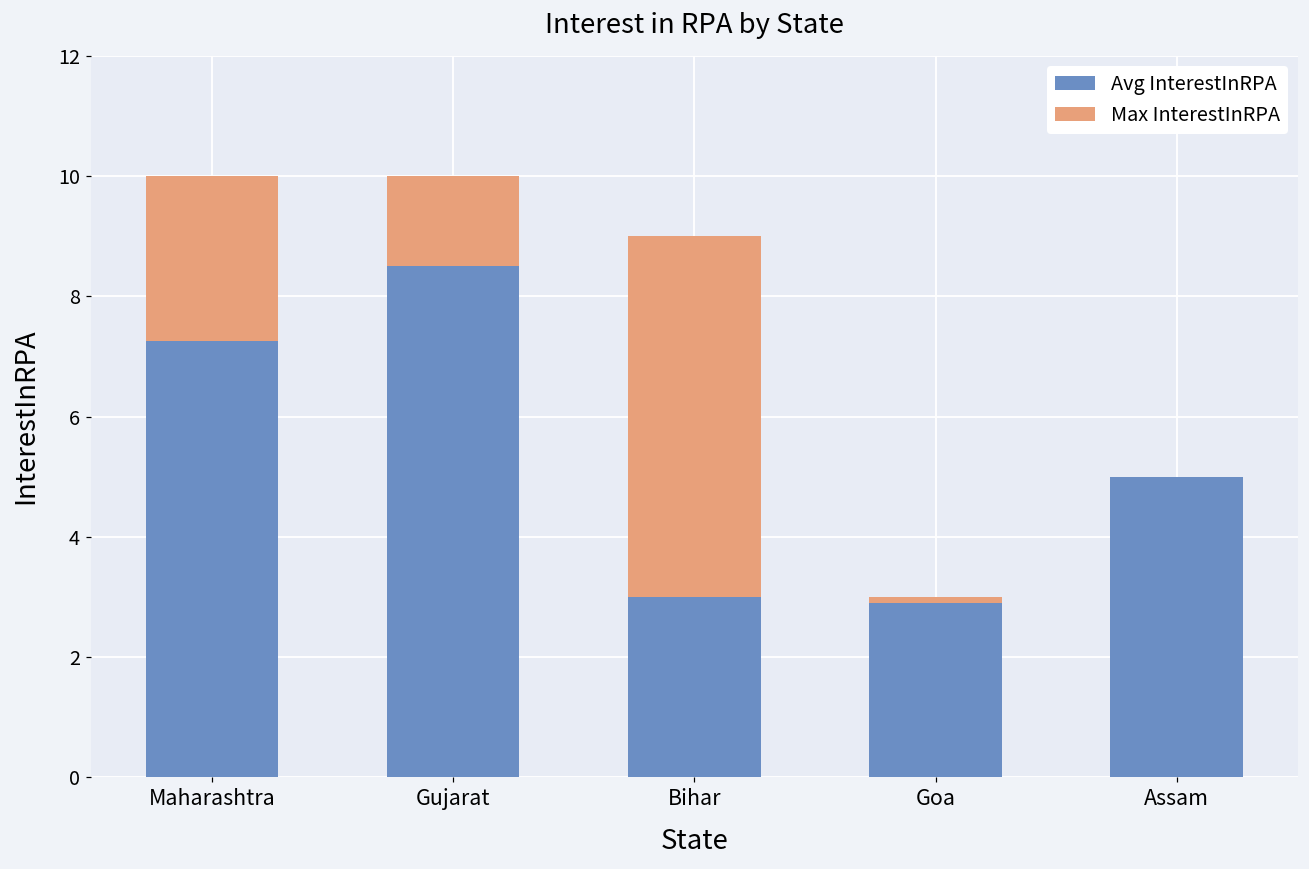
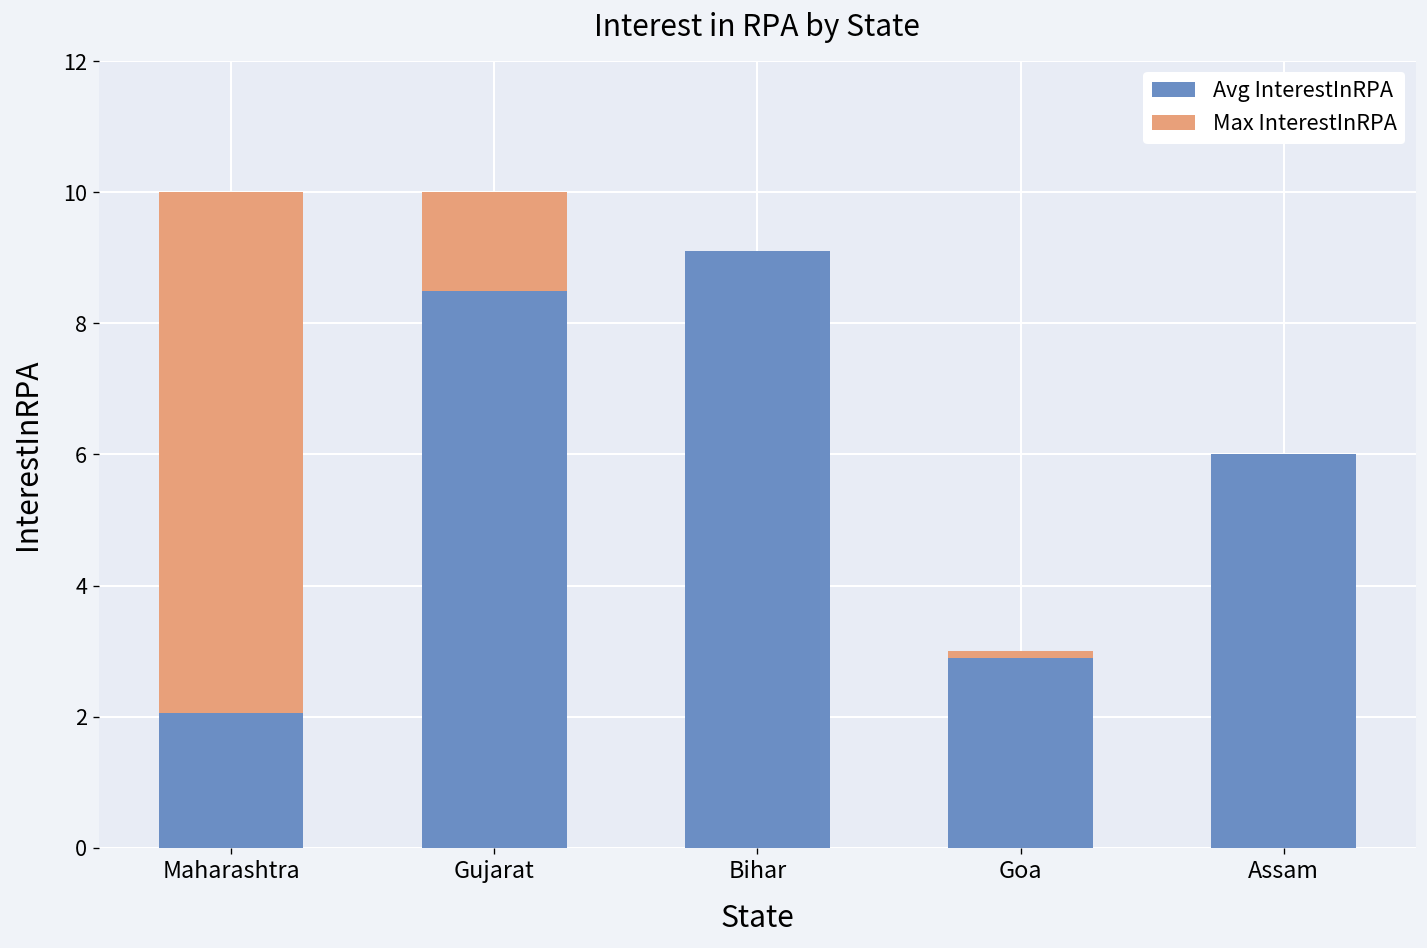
  {
    "Avg InterestInRPA": {
-     "Maharashtra": 7.3,
-     "Bihar": 3.0,
-     "Assam": 5
+     "Maharashtra": 2.1,
+     "Bihar": 9.1,
+     "Assam": 6
    },
    "Max InterestInRPA": {
      "Maharashtra": 10.0,
      "Gujarat": 10.0,
      "Goa": 3.0
    }
  }
